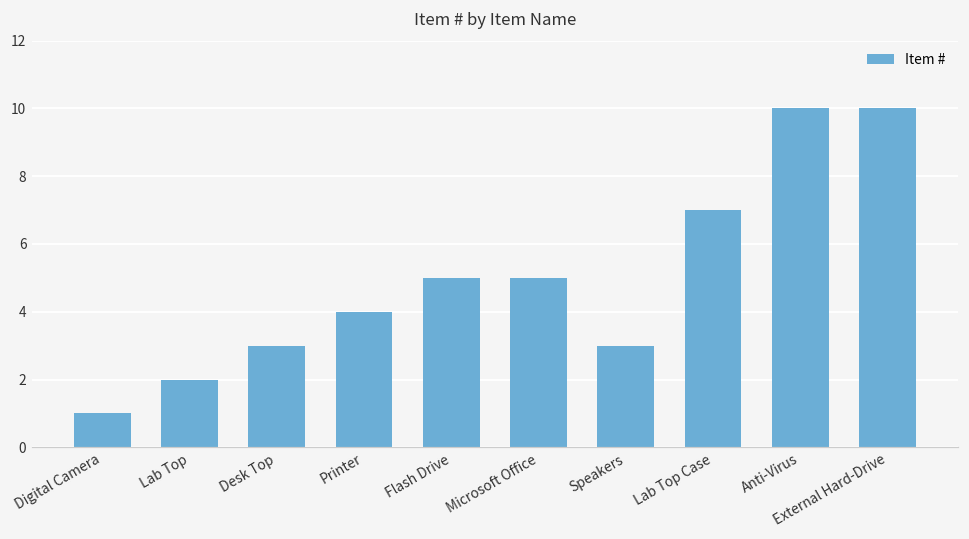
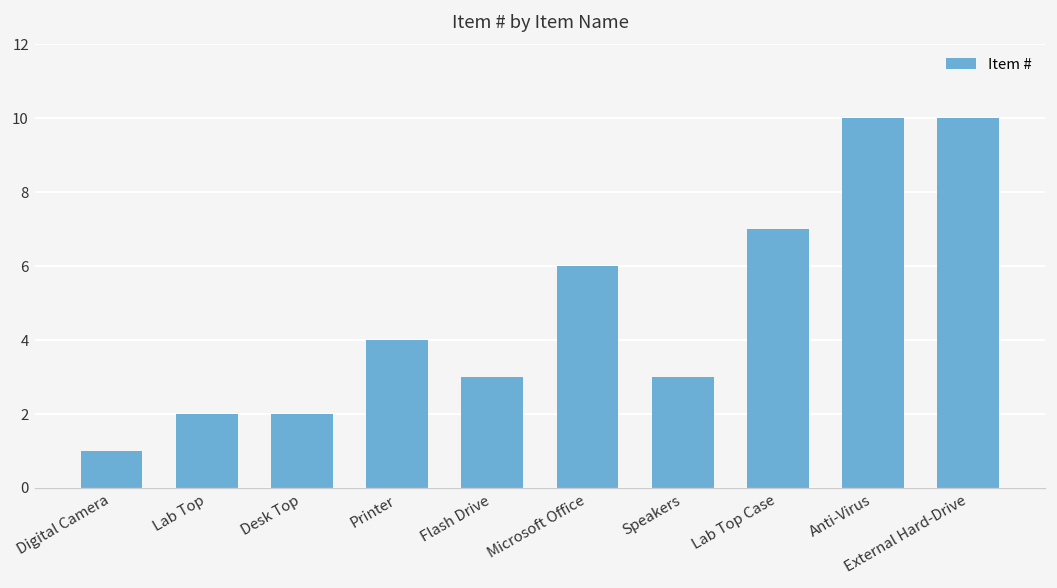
  {
    "Digital Camera": 1,
    "Lab Top": 2,
-   "Desk Top": 3,
+   "Desk Top": 2,
    "Printer": 4,
-   "Flash Drive": 5,
-   "Microsoft Office": 5,
+   "Flash Drive": 3,
+   "Microsoft Office": 6,
    "Speakers": 3,
    "Lab Top Case": 7,
    "Anti-Virus": 10,
    "External Hard-Drive": 10
  }
